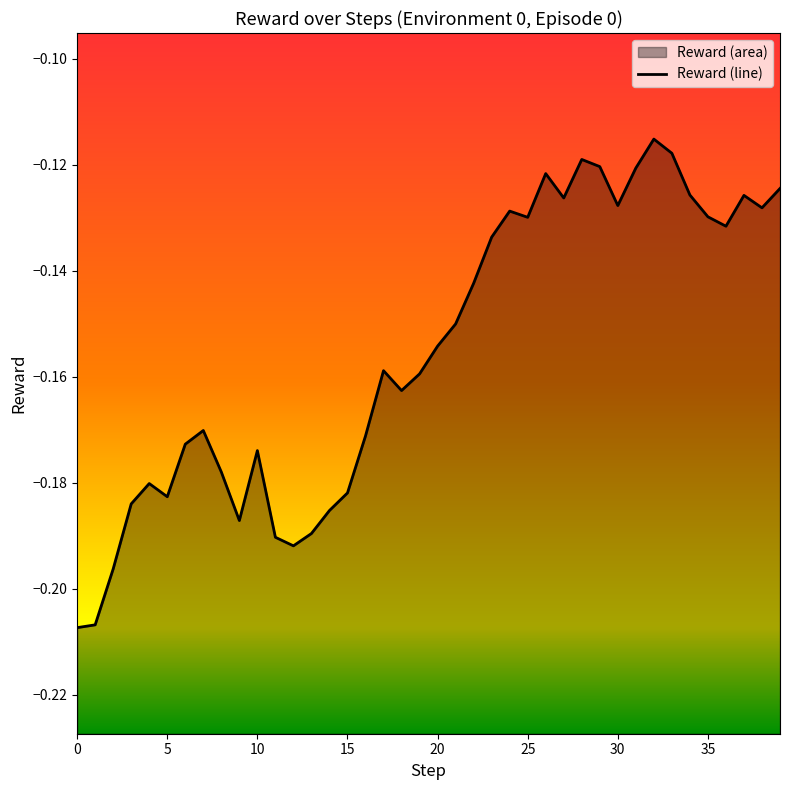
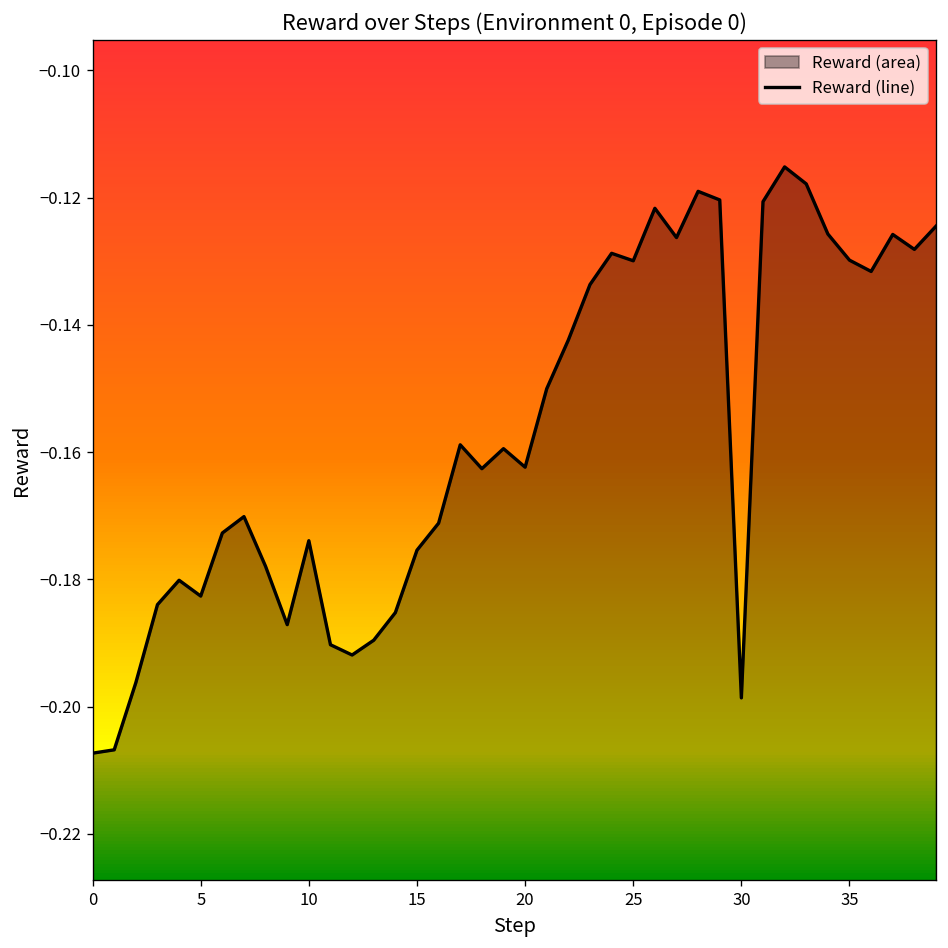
  {
    "0": -0.207,
    "5": -0.183,
    "10": -0.174,
-   "15": -0.182,
-   "20": -0.154,
+   "15": -0.175,
+   "20": -0.162,
    "25": -0.130,
-   "30": -0.128,
+   "30": -0.199,
    "35": -0.130
  }
